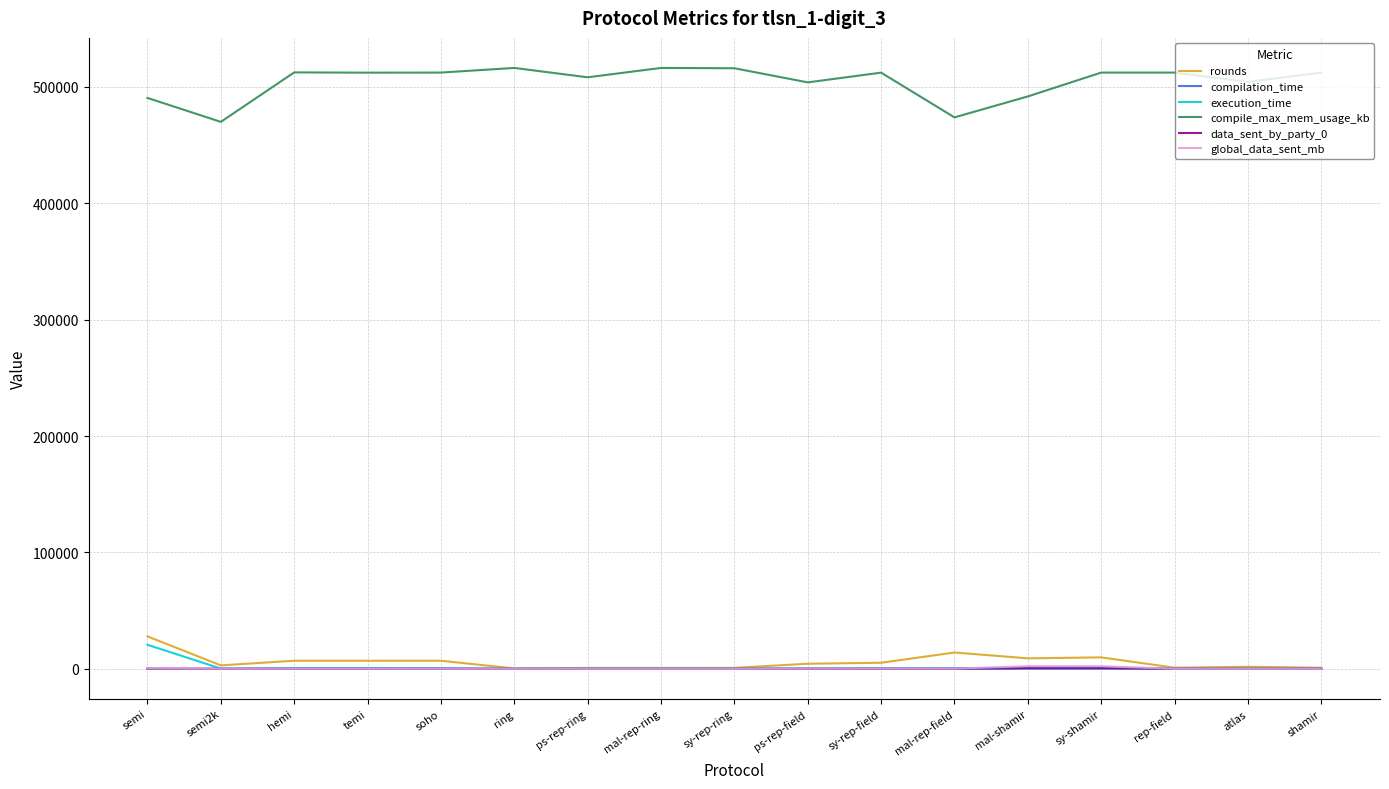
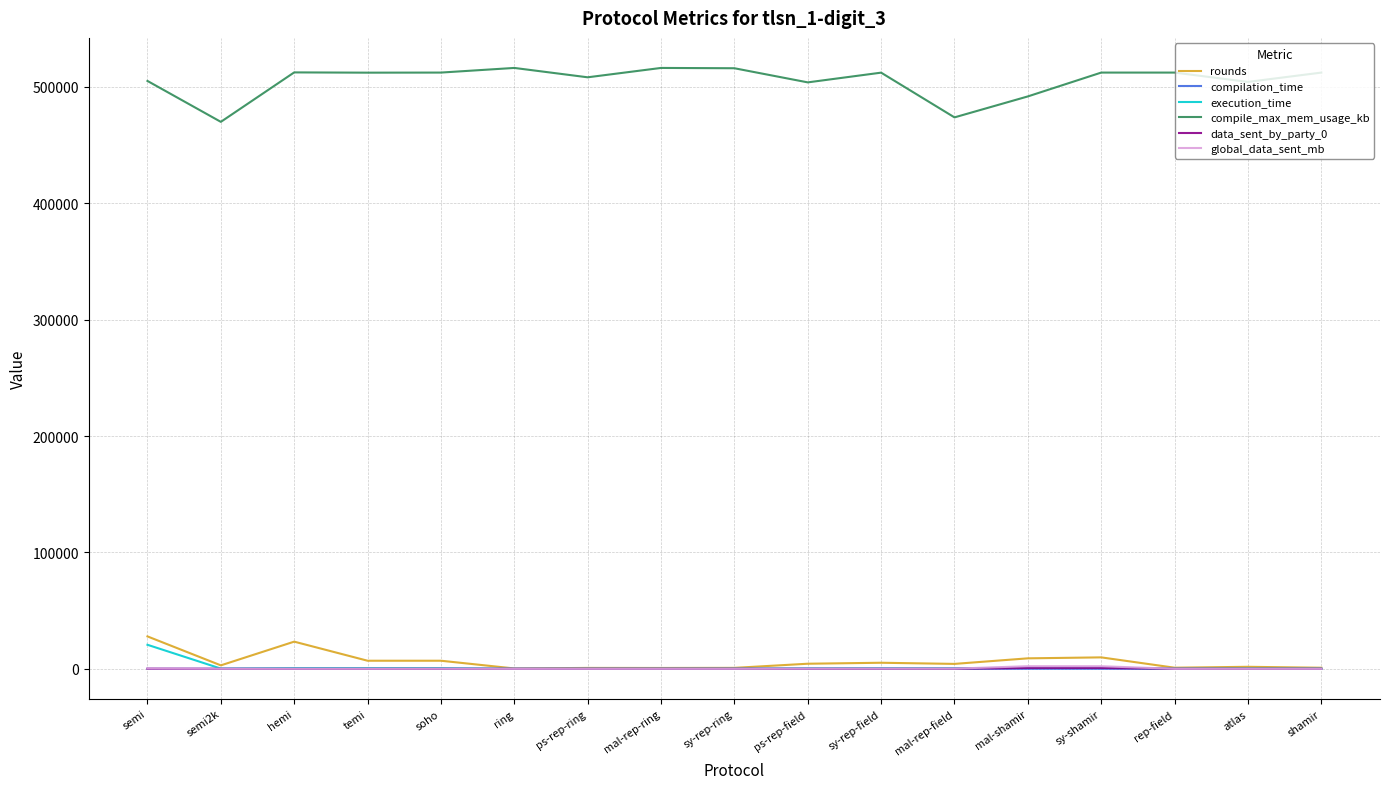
  {
    "rounds": {
      "semi": 28000,
      "semi2k": 3000,
-     "hemi": 7000,
+     "hemi": 23000,
      "temi": 7000,
      "soho": 7000,
      "ps-rep-field": 4000,
      "sy-rep-field": 5000,
-     "mal-rep-field": 14000,
+     "mal-rep-field": 4000,
      "mal-shamir": 9000,
      "sy-shamir": 10000
    },
    "execution_time": {
      "semi": 21000
    },
    "compile_max_mem_usage_kb": {
-     "semi": 490000,
+     "semi": 505000,
      "semi2k": 470000,
      "hemi": 512000,
      "temi": 512000,
      "soho": 512000,
      "ring": 516000,
      "ps-rep-ring": 508000,
      "mal-rep-ring": 516000,
      "sy-rep-ring": 516000,
      "ps-rep-field": 504000,
      "sy-rep-field": 512000,
      "mal-rep-field": 474000,
      "mal-shamir": 492000,
      "sy-shamir": 512000,
      "rep-field": 512000
    }
  }
